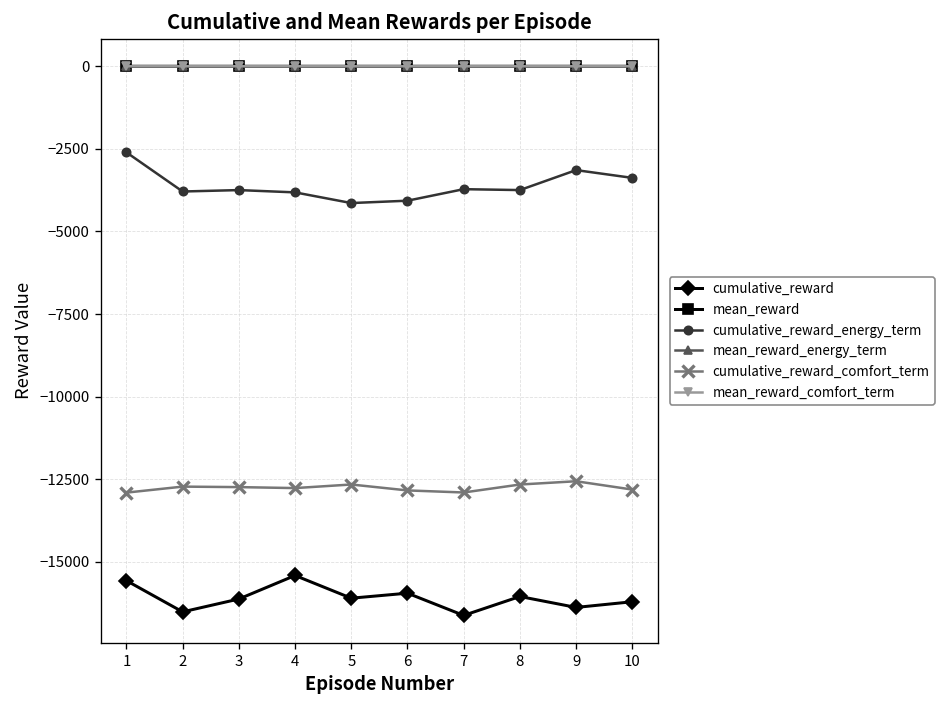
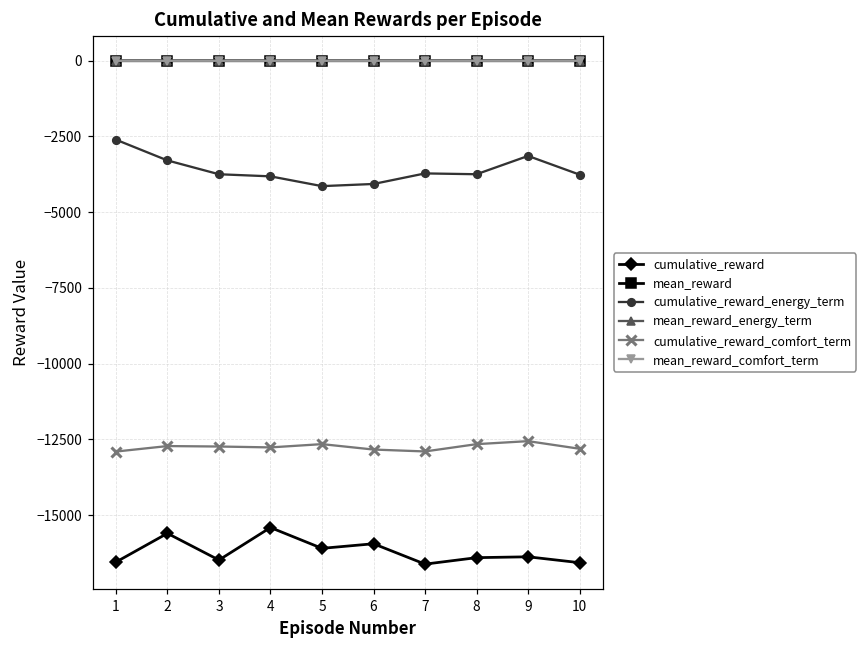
  {
    "cumulative_reward": {
-     "1": -15600,
-     "2": -16500,
-     "3": -16100,
+     "1": -16500,
+     "2": -15600,
+     "3": -16500,
      "4": -15400,
      "5": -16100,
      "6": -15900,
      "7": -16600,
-     "8": -16000,
+     "8": -16400,
      "9": -16400,
-     "10": -16200
+     "10": -16600
    },
    "cumulative_reward_energy_term": {
      "1": -2600,
-     "2": -3800,
+     "2": -3300,
      "3": -3700,
      "4": -3800,
      "5": -4100,
      "6": -4100,
      "7": -3700,
      "8": -3700,
      "9": -3100,
-     "10": -3400
+     "10": -3800
    }
  }
